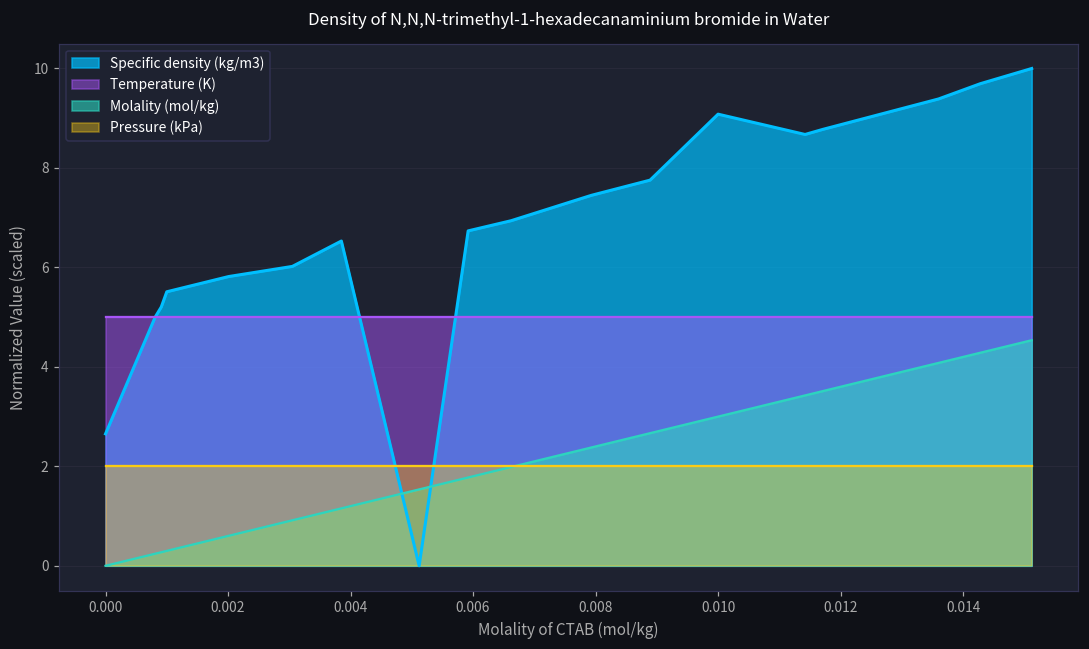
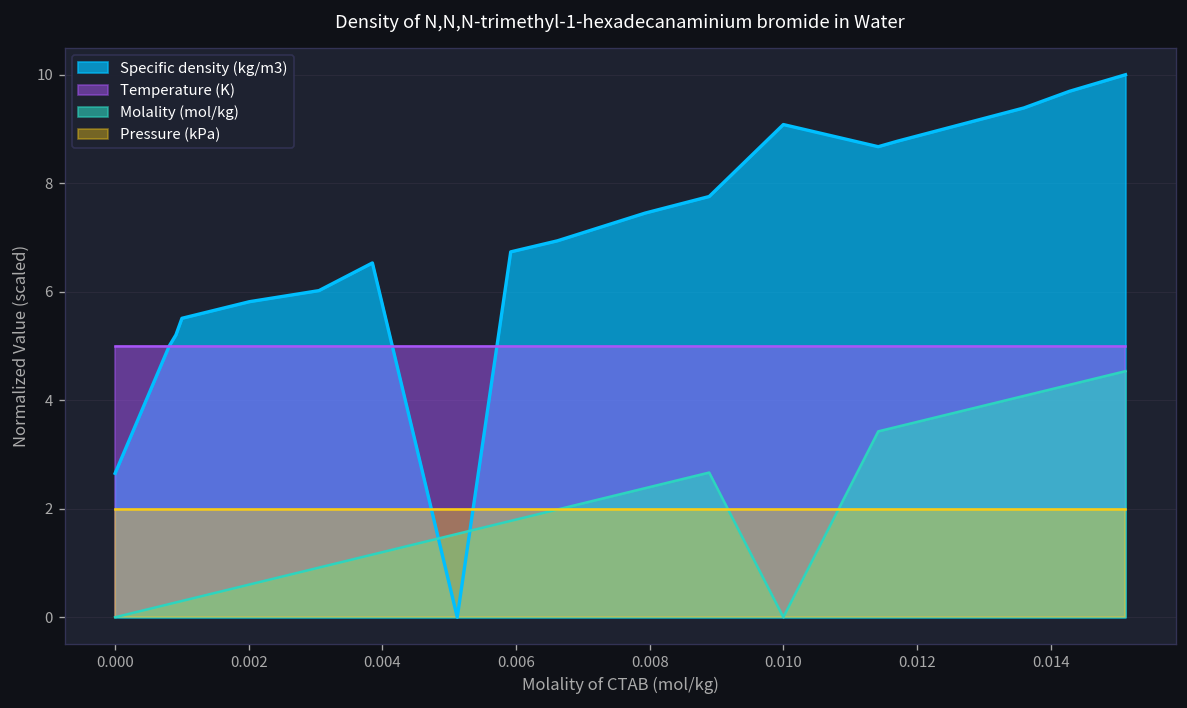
  {
    "Specific density (kg/m3)": {
      "0.000": 2.7,
      "0.010": 9.1
    },
    "Temperature (K)": {
      "0.000": 5.0,
      "0.010": 5.0
    },
    "Molality (mol/kg)": {
      "0.000": 0.0,
-     "0.010": 3.0
+     "0.010": 0.0
    },
    "Pressure (kPa)": {
      "0.000": 2.0,
      "0.010": 2.0
    }
  }
